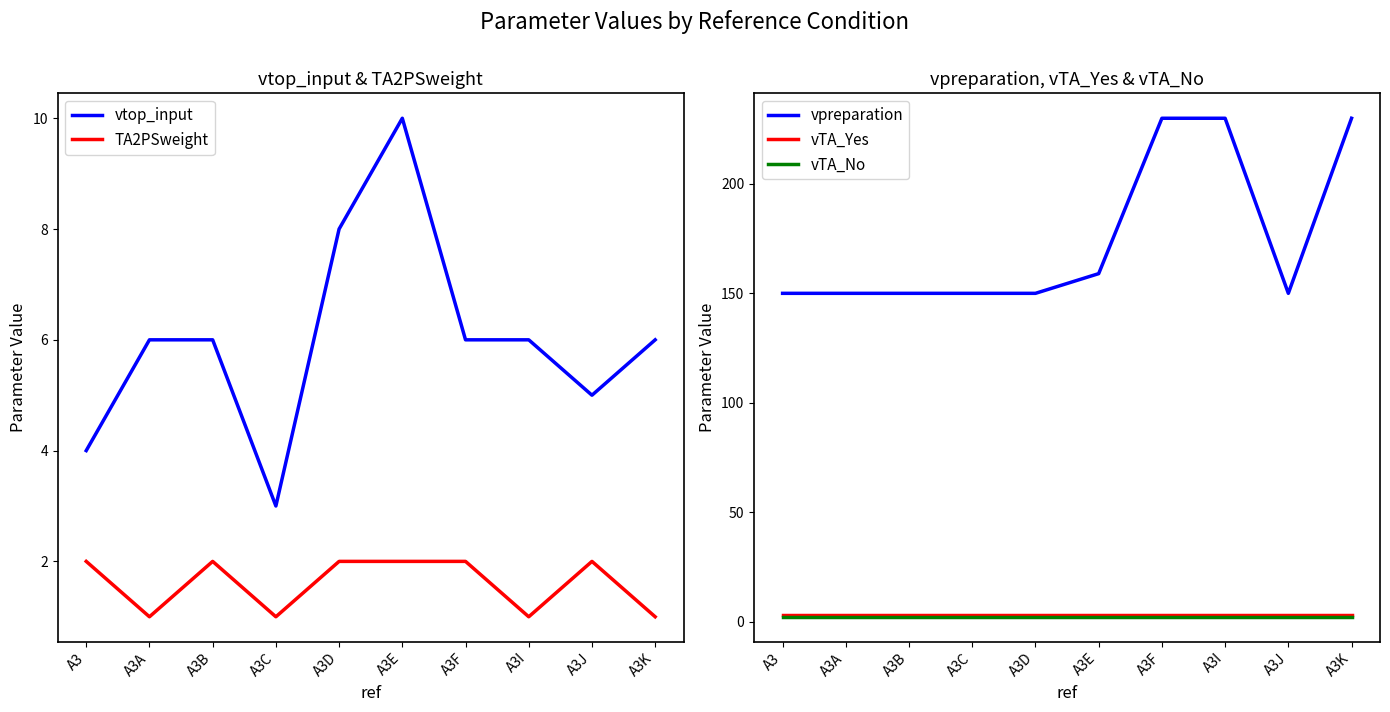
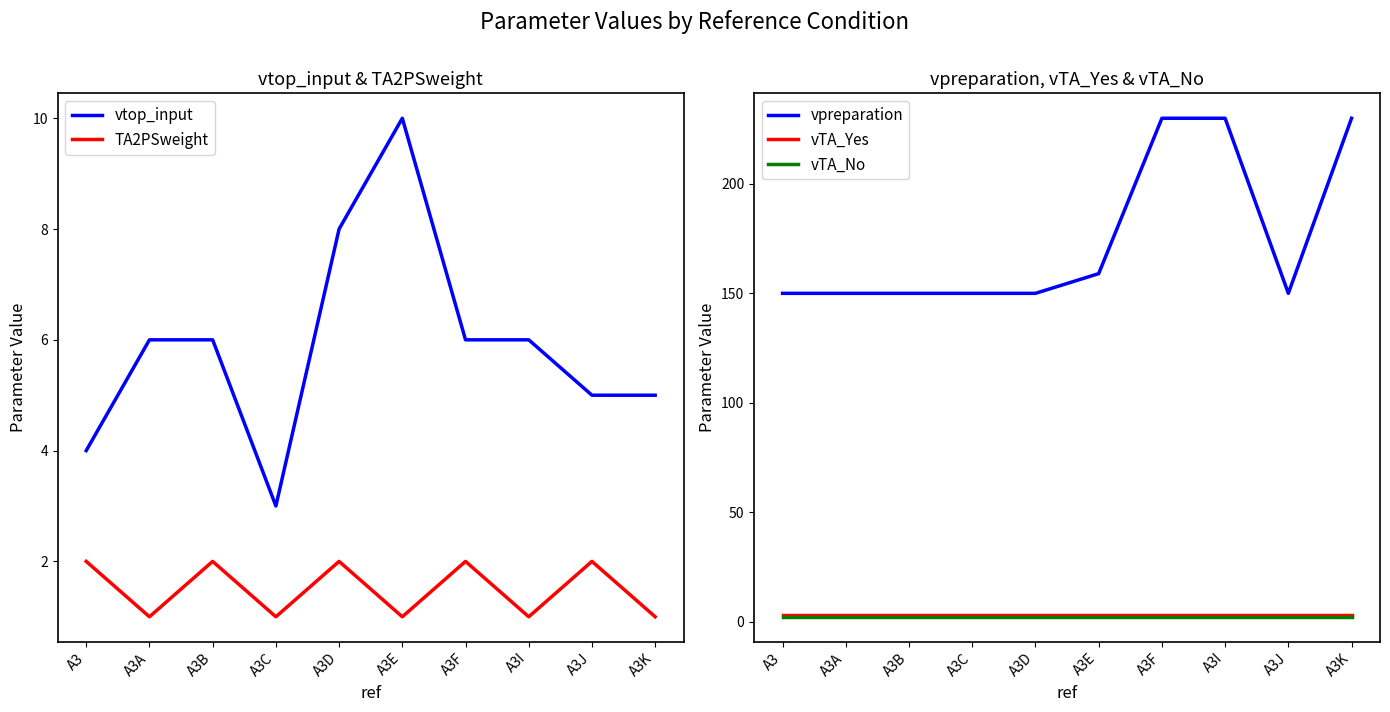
  {
    "vtop_input & TA2PSweight": {
      "vtop_input": {
        "A3": 4,
        "A3A": 6,
        "A3B": 6,
        "A3C": 3,
        "A3D": 8,
        "A3E": 10,
        "A3F": 6,
        "A3I": 6,
        "A3J": 5,
-       "A3K": 6
+       "A3K": 5
      },
      "TA2PSweight": {
        "A3": 2,
        "A3A": 1,
        "A3B": 2,
        "A3C": 1,
        "A3D": 2,
-       "A3E": 2,
+       "A3E": 1,
        "A3F": 2,
        "A3I": 1,
        "A3J": 2,
        "A3K": 1
      }
    },
    "vpreparation, vTA_Yes & vTA_No": {
      "vpreparation": {
        "A3": 150,
        "A3A": 150,
        "A3B": 150,
        "A3C": 150,
        "A3D": 150,
        "A3E": 159,
        "A3F": 230,
        "A3I": 230,
        "A3J": 150,
        "A3K": 230
      }
    }
  }
